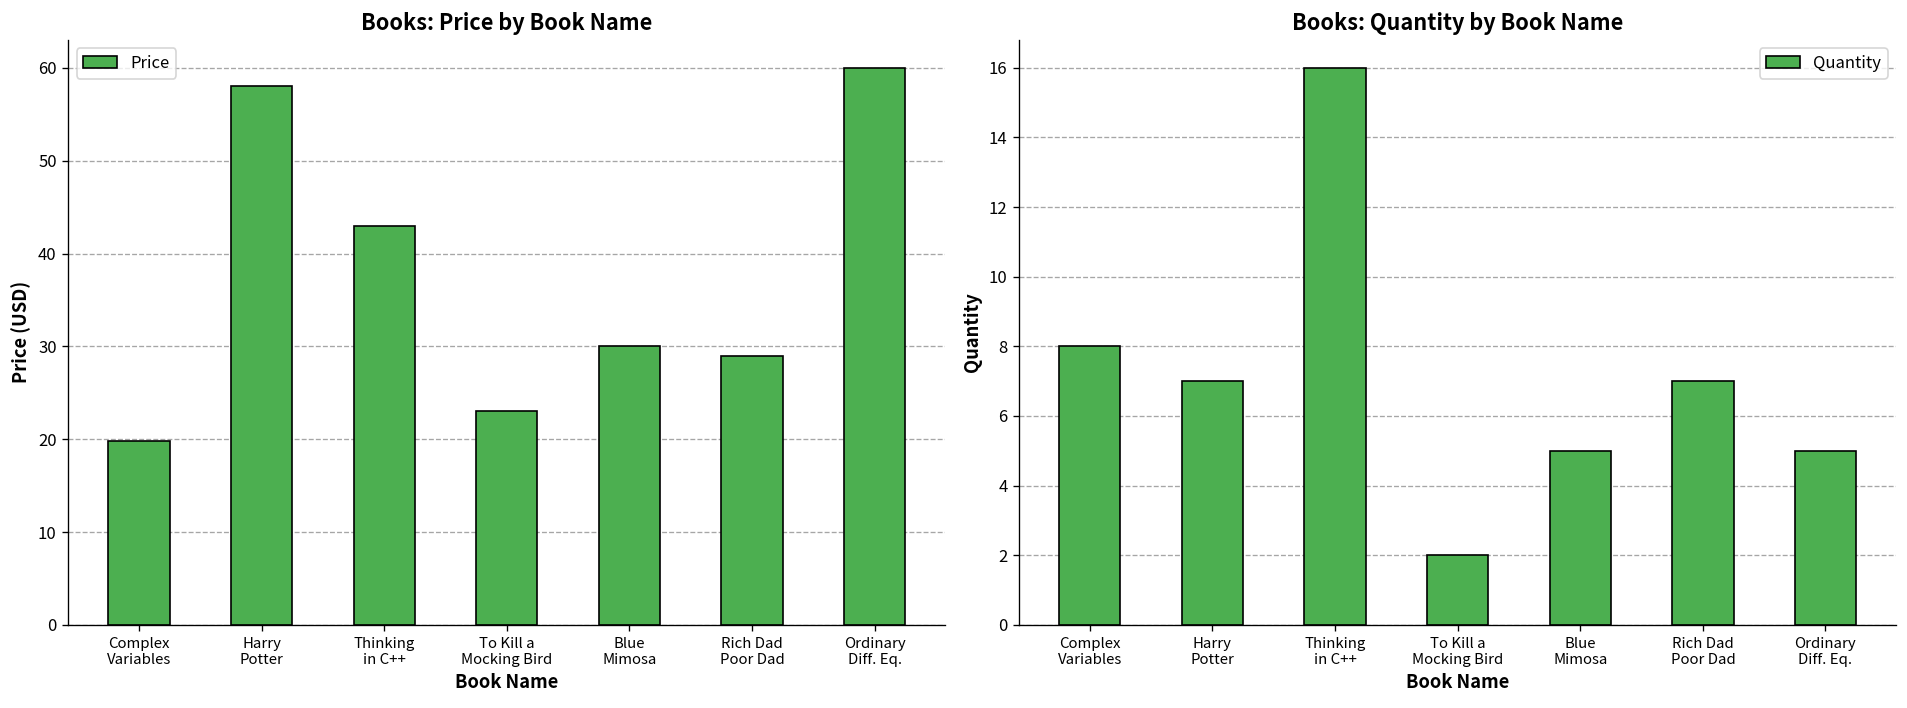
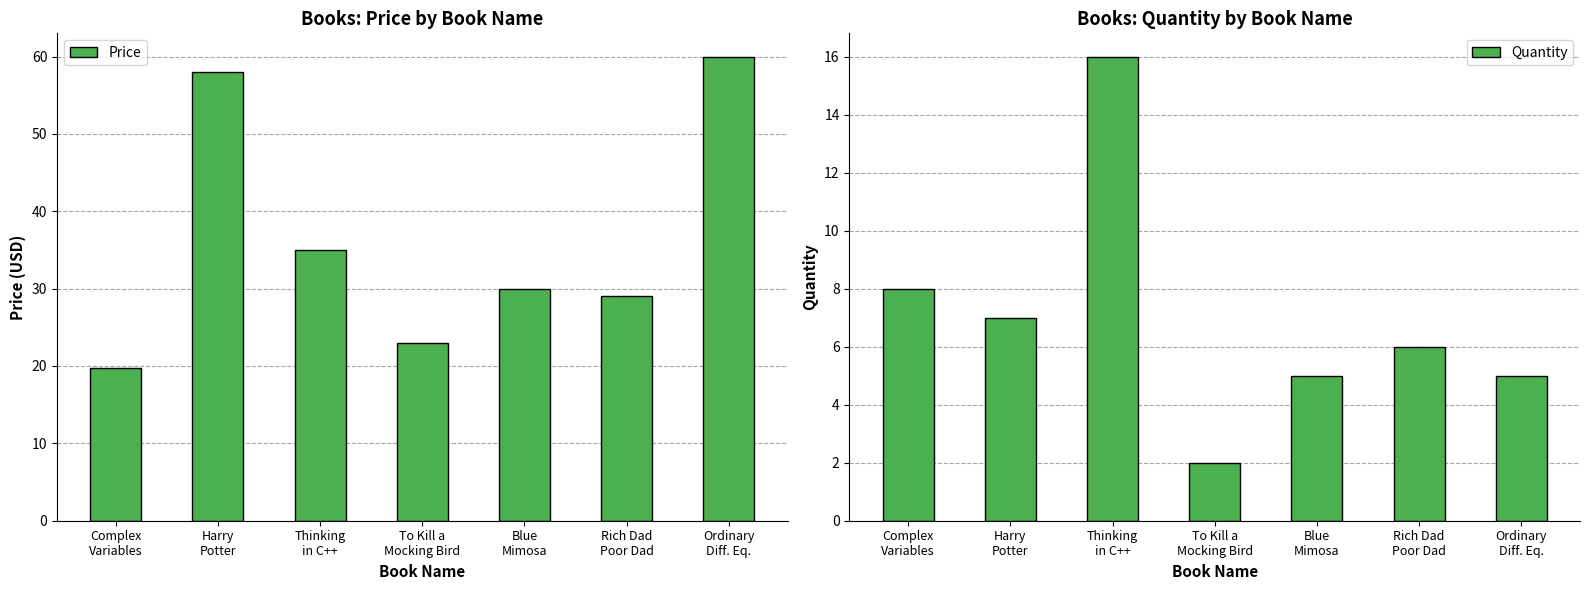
  {
    "Books: Price by Book Name": {
      "Complex Variables": 20,
      "Harry Potter": 58,
-     "Thinking in C++": 43,
+     "Thinking in C++": 35,
      "To Kill a Mocking Bird": 23,
      "Blue Mimosa": 30,
      "Rich Dad Poor Dad": 29,
      "Ordinary Diff. Eq.": 60
    },
    "Books: Quantity by Book Name": {
      "Complex Variables": 8,
      "Harry Potter": 7,
      "Thinking in C++": 16,
      "To Kill a Mocking Bird": 2,
      "Blue Mimosa": 5,
-     "Rich Dad Poor Dad": 7,
+     "Rich Dad Poor Dad": 6,
      "Ordinary Diff. Eq.": 5
    }
  }
